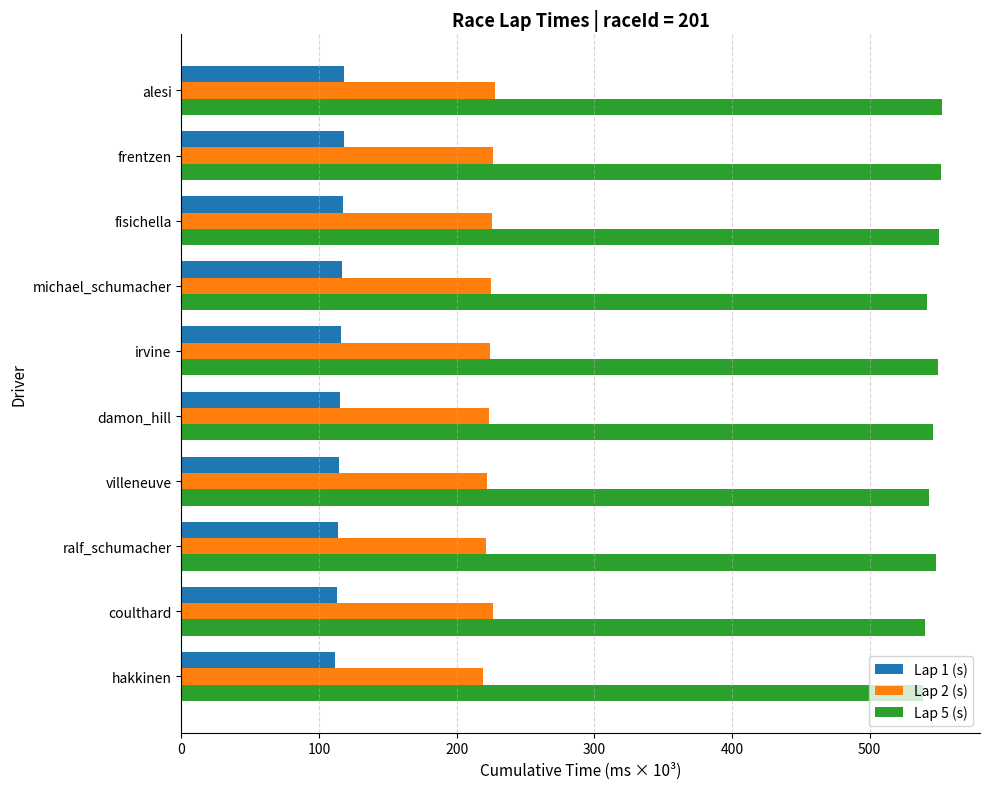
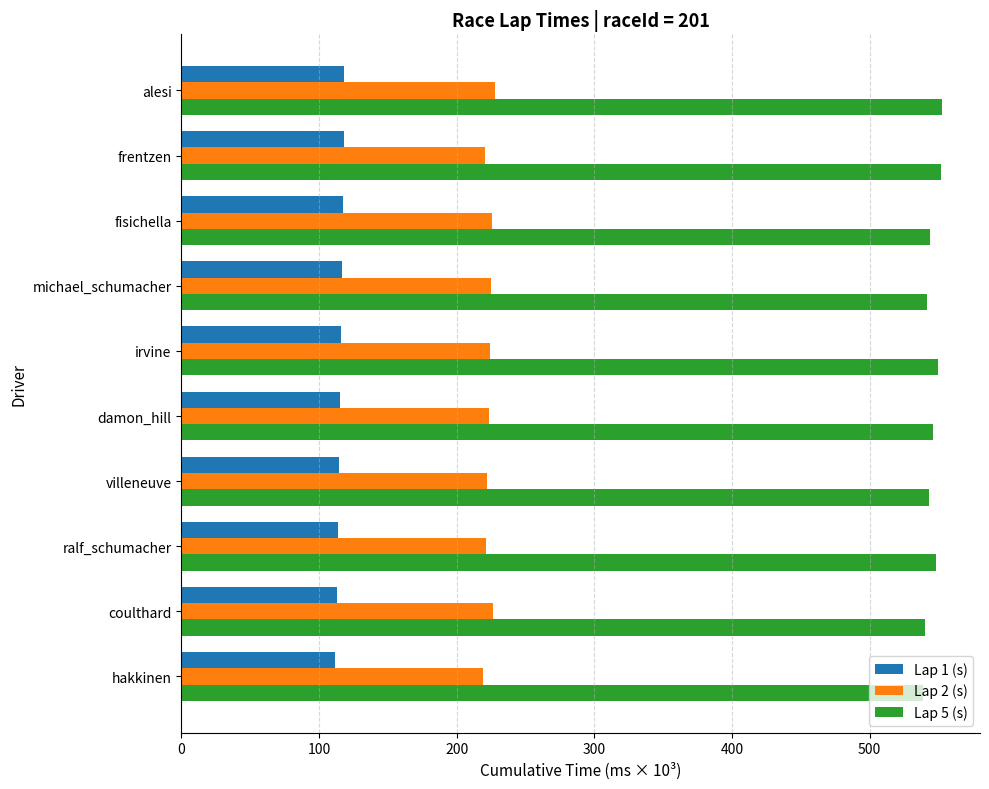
  {
    "Lap 1 (s)": {
      "alesi": 118,
      "frentzen": 118,
      "fisichella": 117,
      "michael_schumacher": 117,
      "irvine": 116,
      "damon_hill": 115,
      "villeneuve": 115,
      "ralf_schumacher": 114,
      "coulthard": 113,
      "hakkinen": 112
    },
    "Lap 2 (s)": {
      "alesi": 228,
-     "frentzen": 227,
+     "frentzen": 220,
      "fisichella": 226,
      "michael_schumacher": 225,
      "irvine": 224,
      "damon_hill": 223,
      "villeneuve": 222,
      "ralf_schumacher": 221,
      "coulthard": 226,
      "hakkinen": 219
    },
    "Lap 5 (s)": {
      "alesi": 553,
      "frentzen": 552,
-     "fisichella": 550,
+     "fisichella": 544,
      "michael_schumacher": 542,
      "irvine": 549,
      "damon_hill": 546,
      "villeneuve": 543,
      "ralf_schumacher": 548,
      "coulthard": 540
    }
  }
